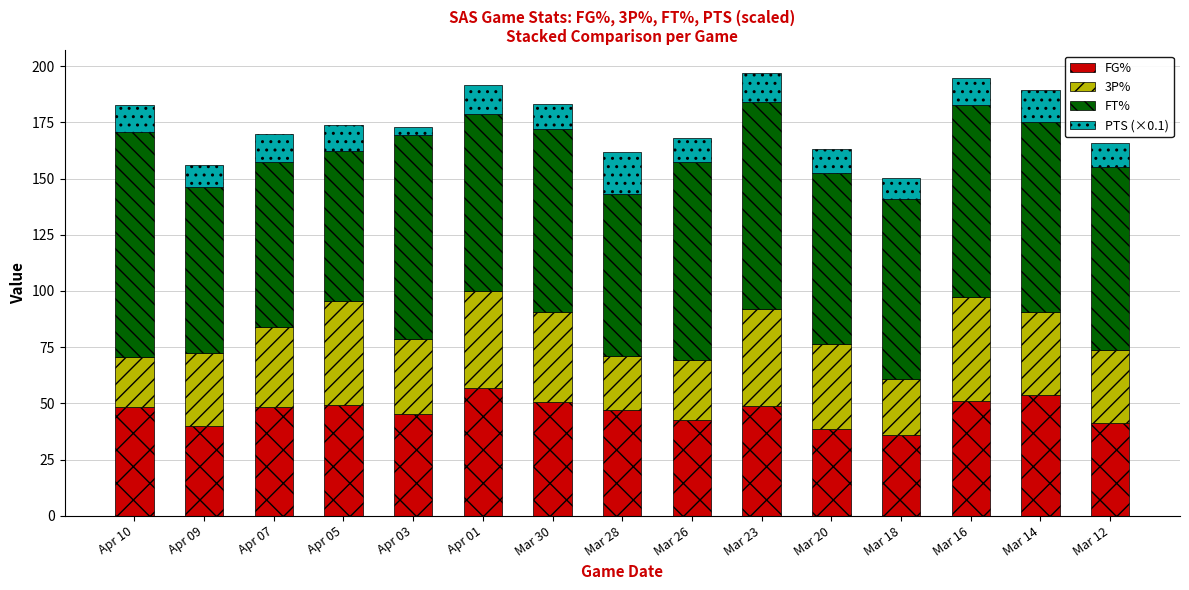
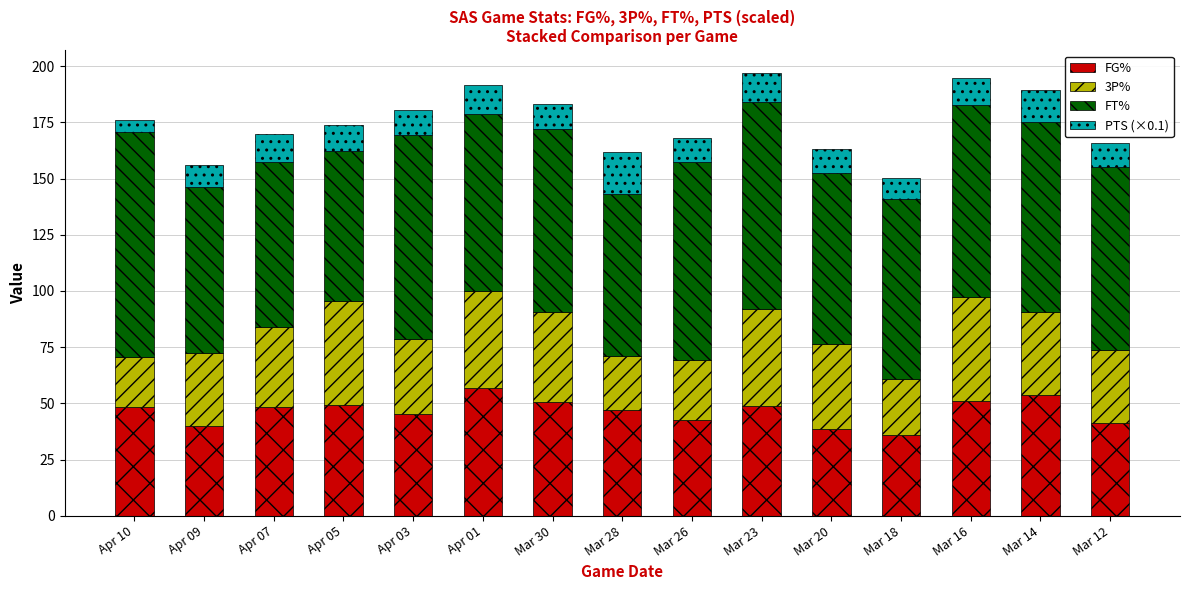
  {
    "FG%": {
      "Apr 10": 48,
      "Apr 09": 40,
      "Apr 07": 48,
      "Apr 05": 49,
      "Apr 03": 45,
      "Apr 01": 57,
      "Mar 30": 51,
      "Mar 28": 47,
      "Mar 26": 42,
      "Mar 23": 49,
      "Mar 20": 39,
      "Mar 18": 36,
      "Mar 16": 51,
      "Mar 14": 54,
      "Mar 12": 41
    },
    "3P%": {
      "Apr 10": 22,
      "Apr 09": 32,
      "Apr 07": 36,
      "Apr 05": 46,
      "Apr 03": 33,
      "Apr 01": 43,
      "Mar 30": 40,
      "Mar 28": 24,
      "Mar 26": 27,
      "Mar 23": 43,
      "Mar 20": 38,
      "Mar 18": 25,
      "Mar 16": 46,
      "Mar 14": 37,
      "Mar 12": 32
    },
    "FT%": {
      "Apr 10": 100,
      "Apr 09": 74,
      "Apr 07": 74,
      "Apr 05": 67,
      "Apr 03": 91,
      "Apr 01": 79,
      "Mar 30": 81,
      "Mar 28": 72,
      "Mar 26": 88,
      "Mar 23": 92,
      "Mar 20": 76,
      "Mar 18": 80,
      "Mar 16": 85,
      "Mar 14": 85,
      "Mar 12": 81
    },
    "PTS (×0.1)": {
-     "Apr 10": 12,
+     "Apr 10": 5,
      "Apr 09": 9,
      "Apr 07": 12,
      "Apr 05": 12,
-     "Apr 03": 4,
+     "Apr 03": 11,
      "Apr 01": 13,
      "Mar 30": 11,
      "Mar 28": 19,
      "Mar 26": 11,
      "Mar 23": 13,
      "Mar 20": 11,
      "Mar 18": 9,
      "Mar 16": 12,
      "Mar 14": 14,
      "Mar 12": 11
    }
  }
